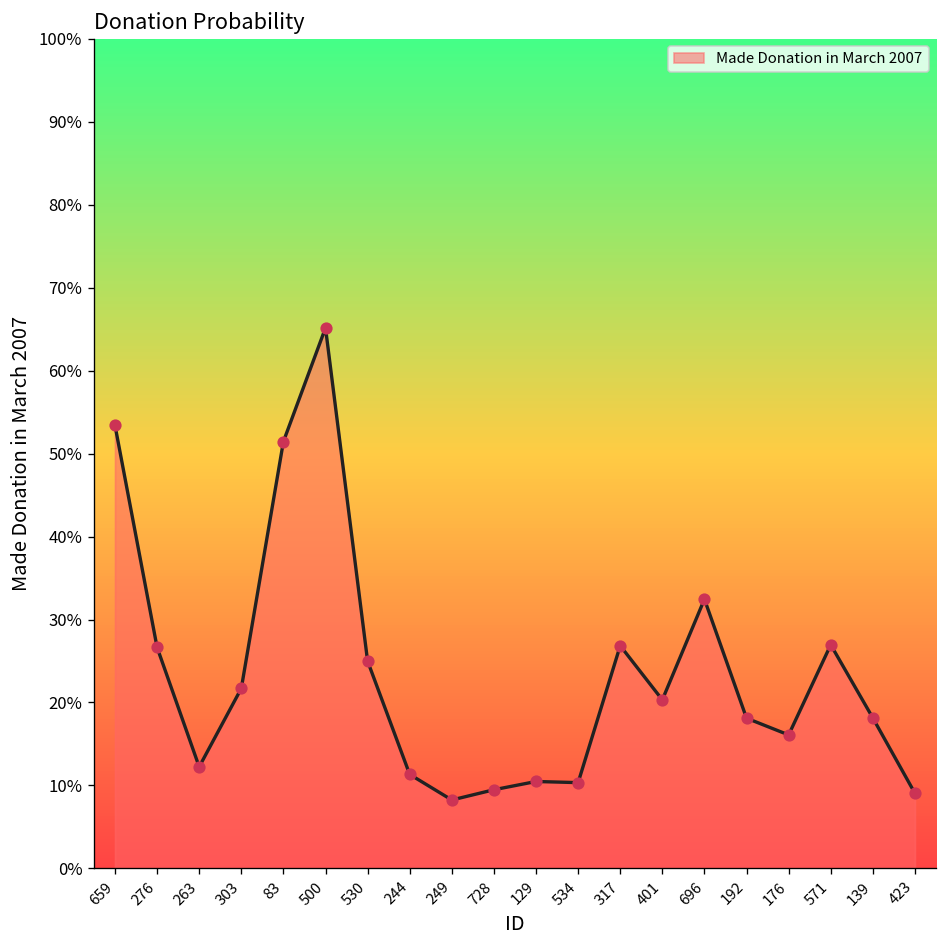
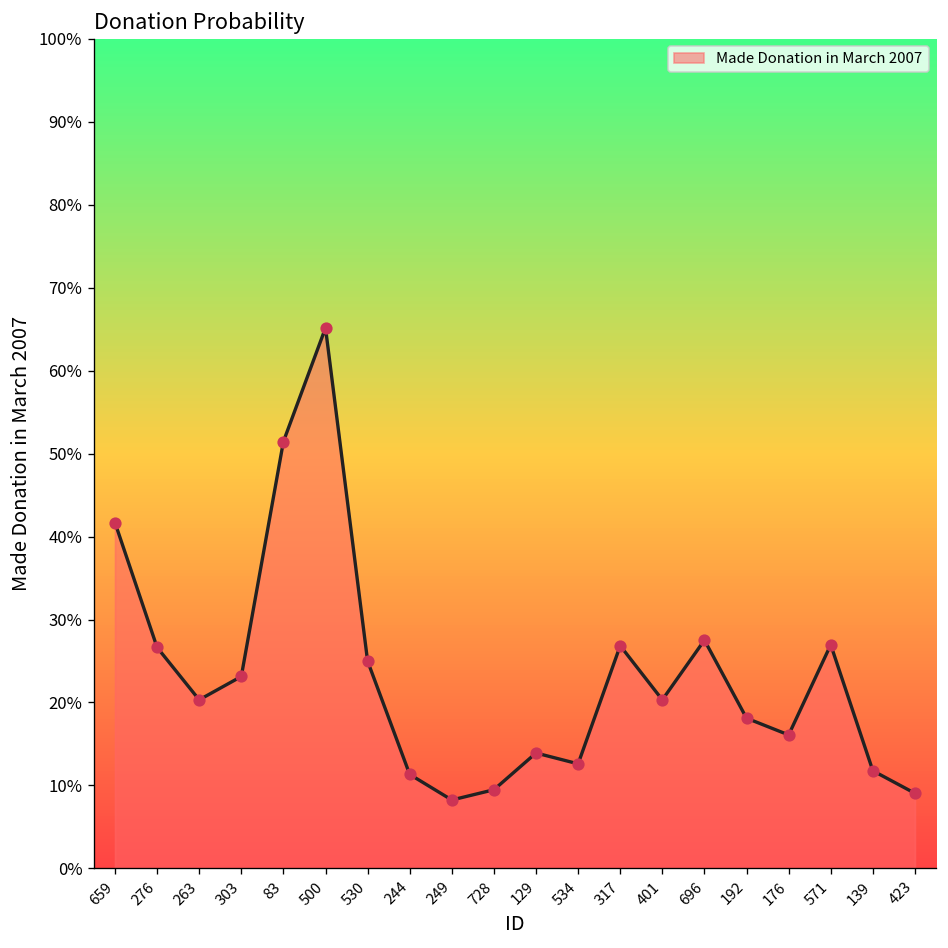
  {
-   "659": "53%",
+   "659": "42%",
    "276": "27%",
-   "263": "12%",
-   "303": "22%",
+   "263": "20%",
+   "303": "23%",
    "83": "51%",
    "500": "65%",
    "530": "25%",
    "244": "11%",
    "249": "8%",
    "728": "9%",
-   "129": "10%",
-   "534": "10%",
+   "129": "14%",
+   "534": "13%",
    "317": "27%",
    "401": "20%",
-   "696": "32%",
+   "696": "28%",
    "192": "18%",
    "176": "16%",
    "571": "27%",
-   "139": "18%",
+   "139": "12%",
    "423": "9%"
  }
